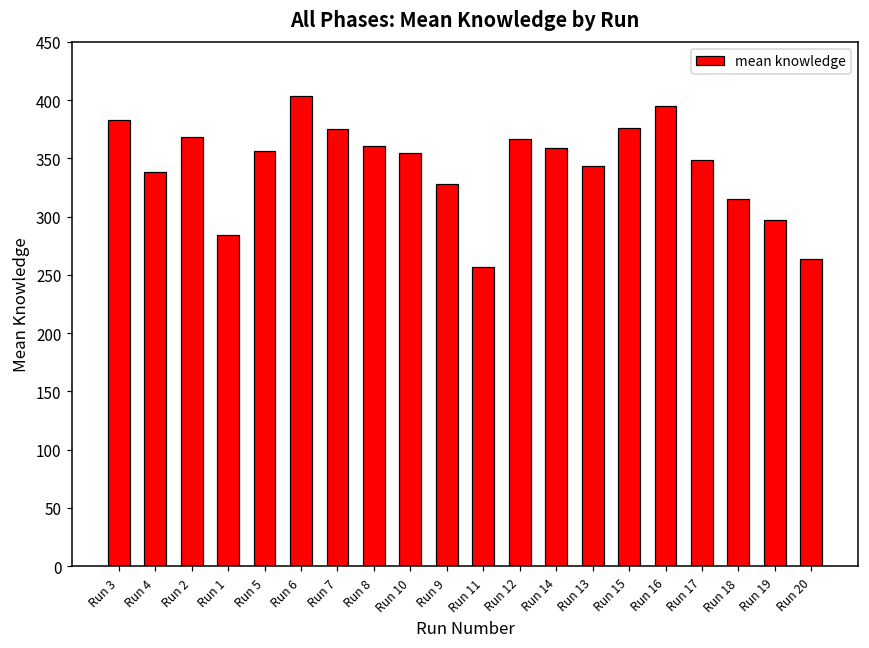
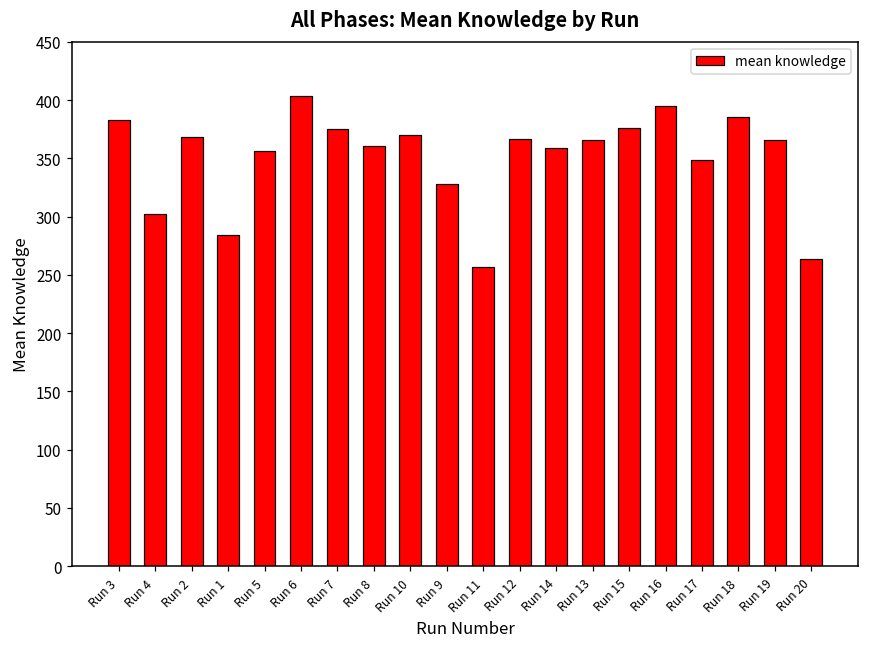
  {
    "Run 3": 383,
-   "Run 4": 338,
+   "Run 4": 303,
    "Run 2": 368,
    "Run 1": 285,
    "Run 5": 356,
    "Run 6": 403,
    "Run 7": 375,
    "Run 8": 361,
-   "Run 10": 355,
+   "Run 10": 370,
    "Run 9": 328,
    "Run 11": 257,
    "Run 12": 367,
    "Run 14": 359,
-   "Run 13": 344,
+   "Run 13": 366,
    "Run 15": 376,
    "Run 16": 395,
    "Run 17": 349,
-   "Run 18": 315,
-   "Run 19": 297,
+   "Run 18": 385,
+   "Run 19": 366,
    "Run 20": 263
  }
